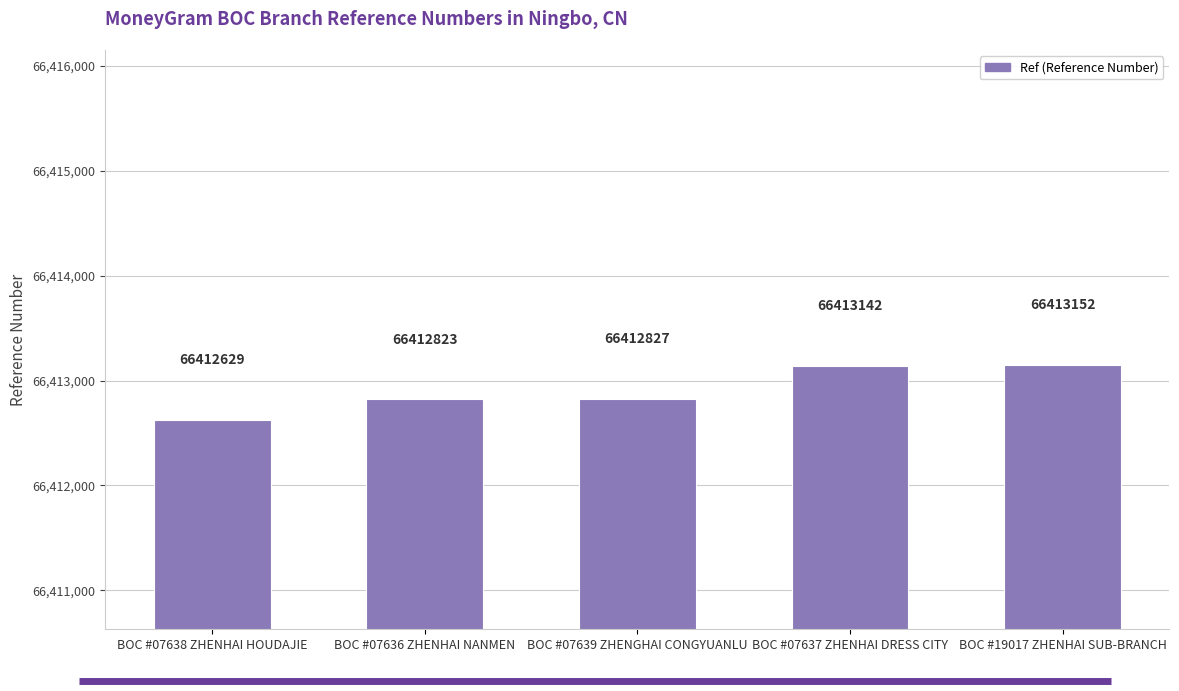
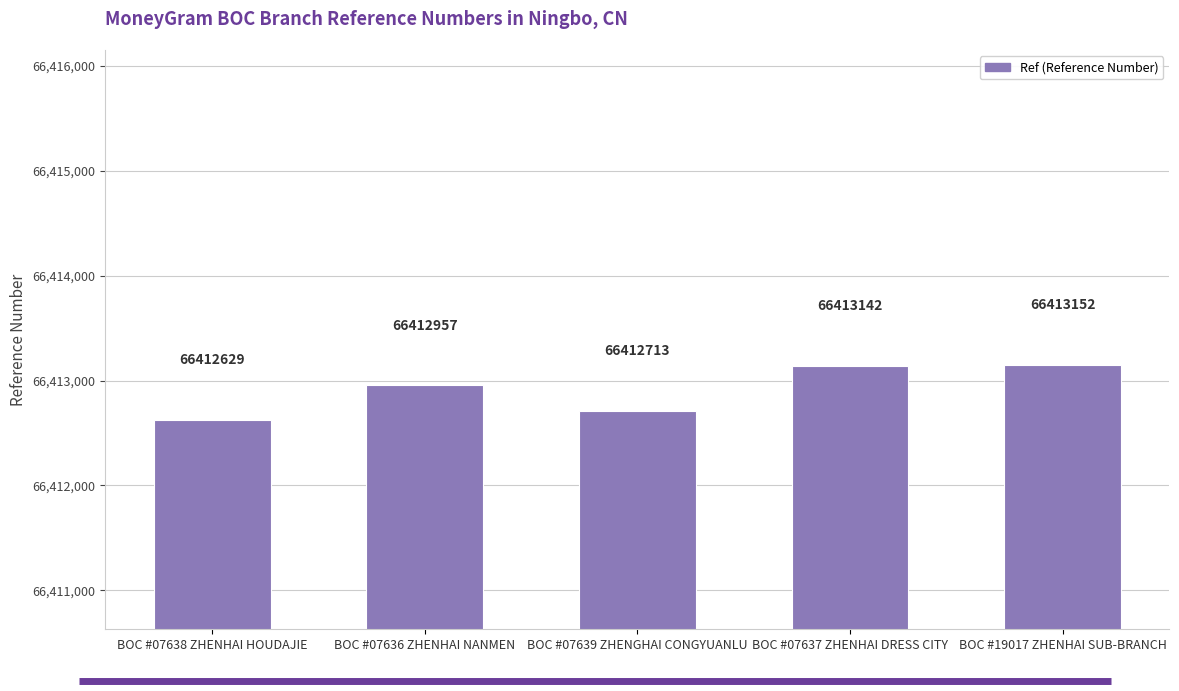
  {
-   "BOC #07636 ZHENHAI NANMEN": 66412823,
-   "BOC #07639 ZHENGHAI CONGYUANLU": 66412827
+   "BOC #07636 ZHENHAI NANMEN": 66412957,
+   "BOC #07639 ZHENGHAI CONGYUANLU": 66412713
  }
